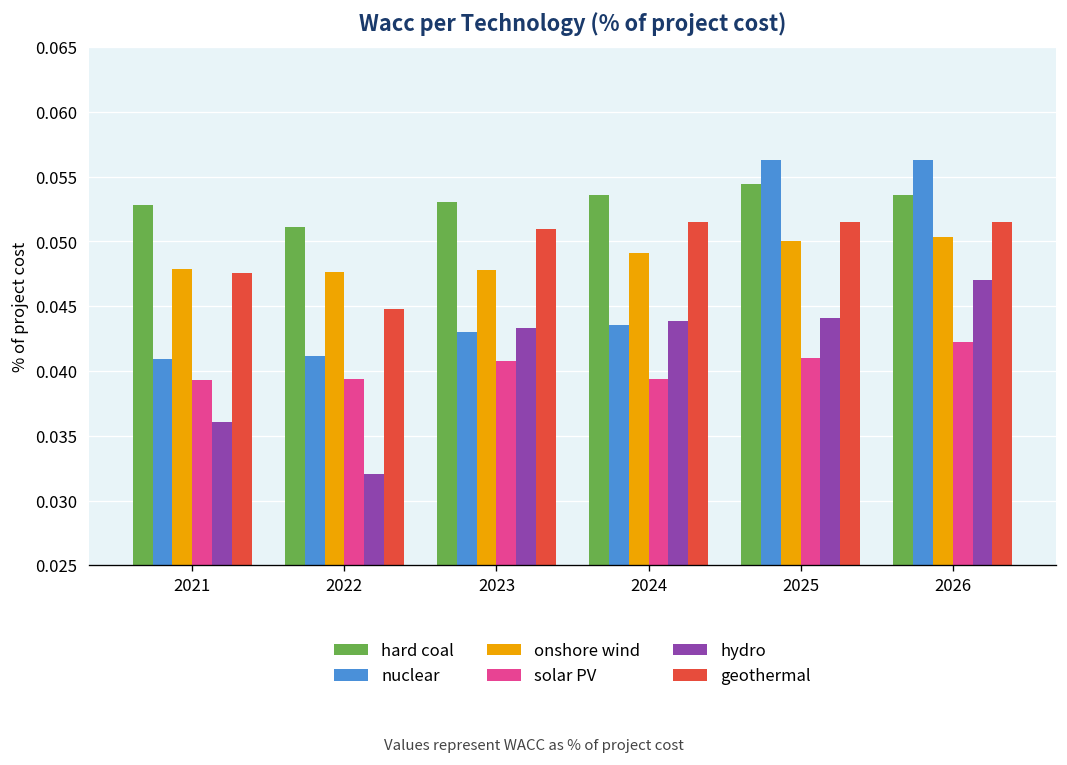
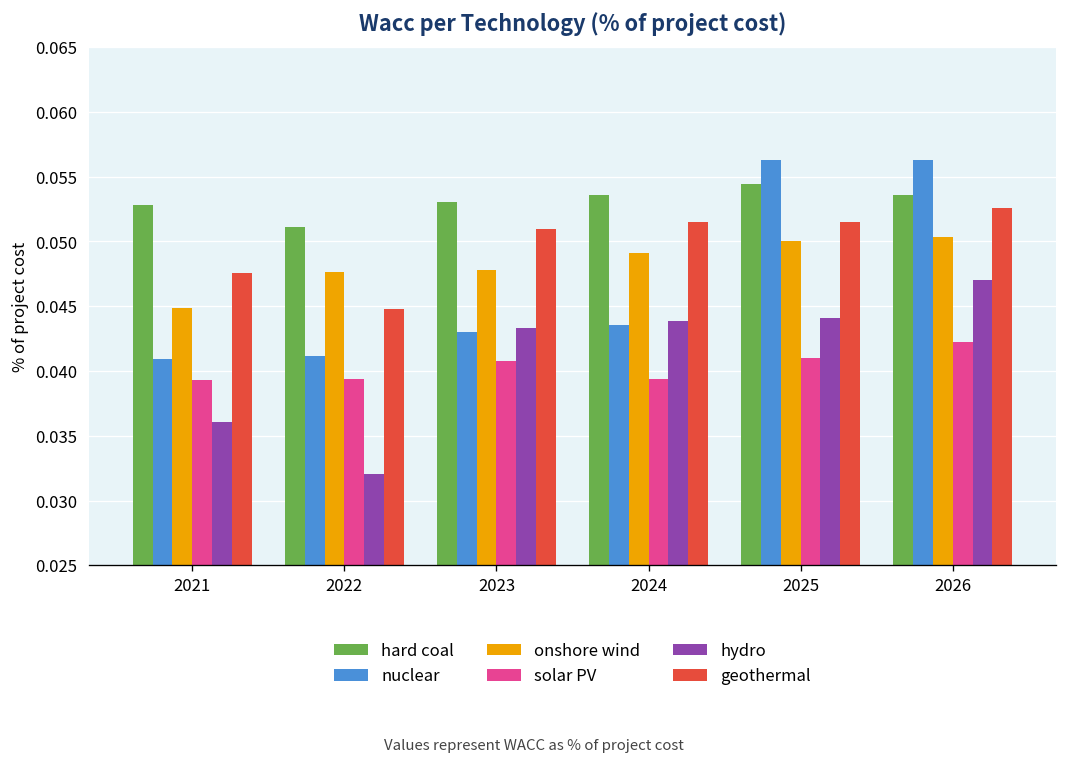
  {
    "hard coal": {
      "2021": 0.0528,
      "2022": 0.0511,
      "2023": 0.0530,
      "2024": 0.0536,
      "2025": 0.0545,
      "2026": 0.0536
    },
    "nuclear": {
      "2021": 0.0410,
      "2022": 0.0411,
      "2023": 0.0430,
      "2024": 0.0436,
      "2025": 0.0563,
      "2026": 0.0563
    },
    "onshore wind": {
-     "2021": 0.0479,
+     "2021": 0.0448,
      "2022": 0.0477,
      "2023": 0.0478,
      "2024": 0.0491,
      "2025": 0.0500,
      "2026": 0.0504
    },
    "solar PV": {
      "2021": 0.0393,
      "2022": 0.0393,
      "2023": 0.0408,
      "2024": 0.0394,
      "2025": 0.0410,
      "2026": 0.0423
    },
    "hydro": {
      "2021": 0.0361,
      "2022": 0.0320,
      "2023": 0.0433,
      "2024": 0.0438,
      "2025": 0.0441,
      "2026": 0.0470
    },
    "geothermal": {
      "2021": 0.0476,
      "2022": 0.0448,
      "2023": 0.0510,
      "2024": 0.0515,
      "2025": 0.0515,
-     "2026": 0.0515
+     "2026": 0.0526
    }
  }
